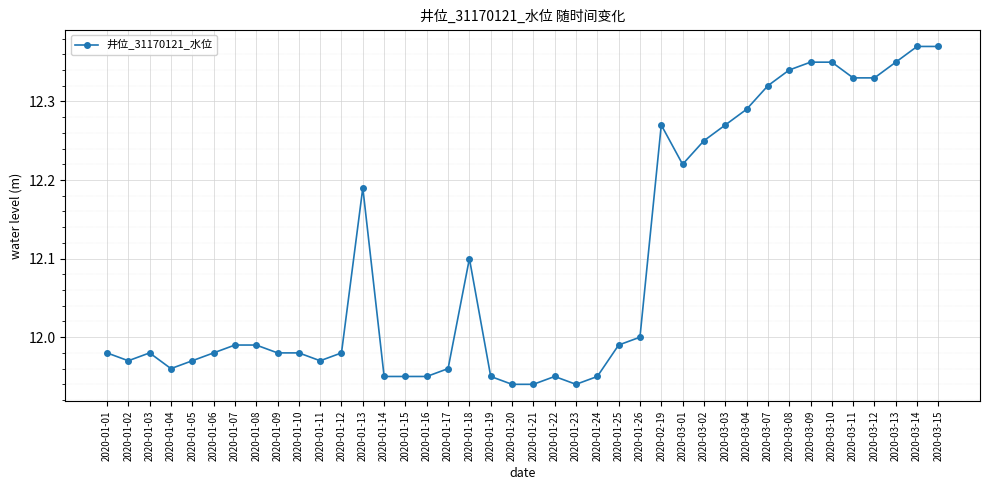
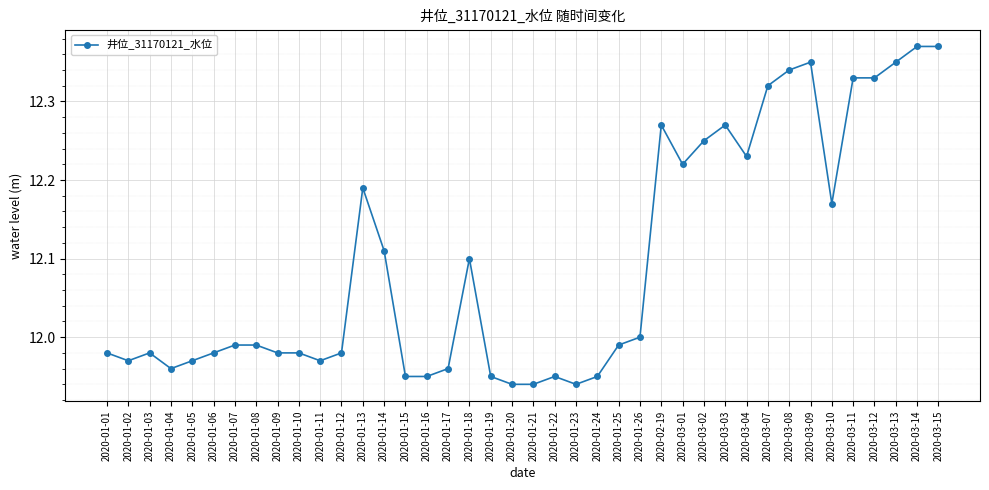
  {
    "2020-01-01": 11.98,
    "2020-01-02": 11.97,
    "2020-01-03": 11.98,
    "2020-01-04": 11.96,
    "2020-01-05": 11.97,
    "2020-01-06": 11.98,
    "2020-01-07": 11.99,
    "2020-01-08": 11.99,
    "2020-01-09": 11.98,
    "2020-01-10": 11.98,
    "2020-01-11": 11.97,
    "2020-01-12": 11.98,
    "2020-01-13": 12.19,
-   "2020-01-14": 11.95,
+   "2020-01-14": 12.11,
    "2020-01-15": 11.95,
    "2020-01-16": 11.95,
    "2020-01-17": 11.96,
    "2020-01-18": 12.10,
    "2020-01-19": 11.95,
    "2020-01-20": 11.94,
    "2020-01-21": 11.94,
    "2020-01-22": 11.95,
    "2020-01-23": 11.94,
    "2020-01-24": 11.95,
    "2020-01-25": 11.99,
    "2020-01-26": 12.00,
    "2020-02-19": 12.27,
    "2020-03-01": 12.22,
    "2020-03-02": 12.25,
    "2020-03-03": 12.27,
-   "2020-03-04": 12.29,
+   "2020-03-04": 12.23,
    "2020-03-07": 12.32,
    "2020-03-08": 12.34,
    "2020-03-09": 12.35,
-   "2020-03-10": 12.35,
+   "2020-03-10": 12.17,
    "2020-03-11": 12.33,
    "2020-03-12": 12.33,
    "2020-03-13": 12.35,
    "2020-03-14": 12.37,
    "2020-03-15": 12.37
  }
